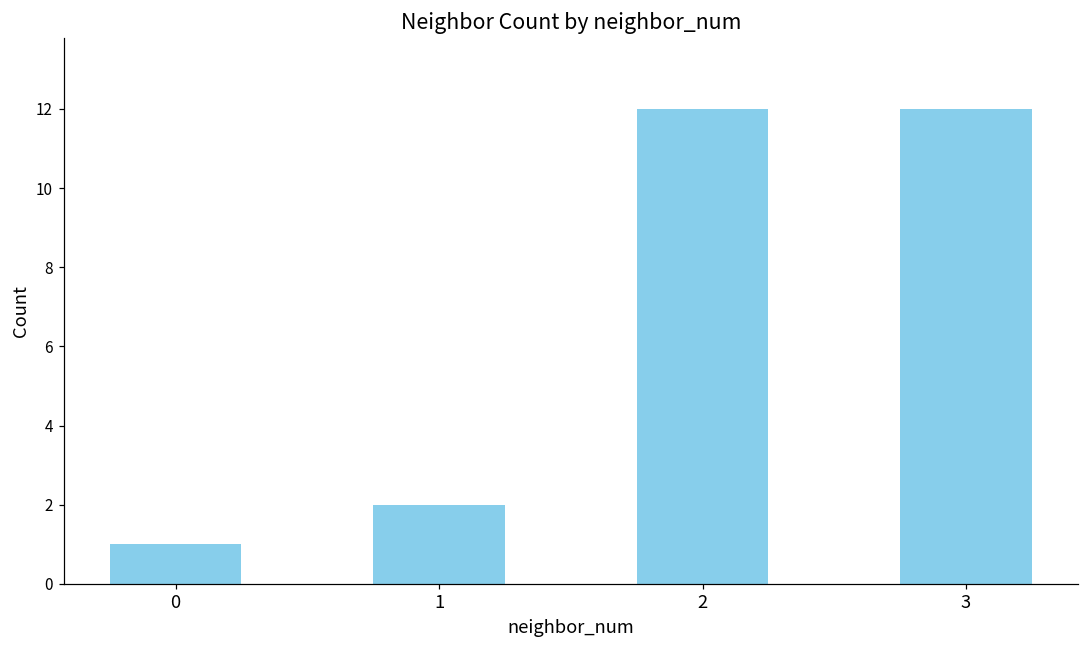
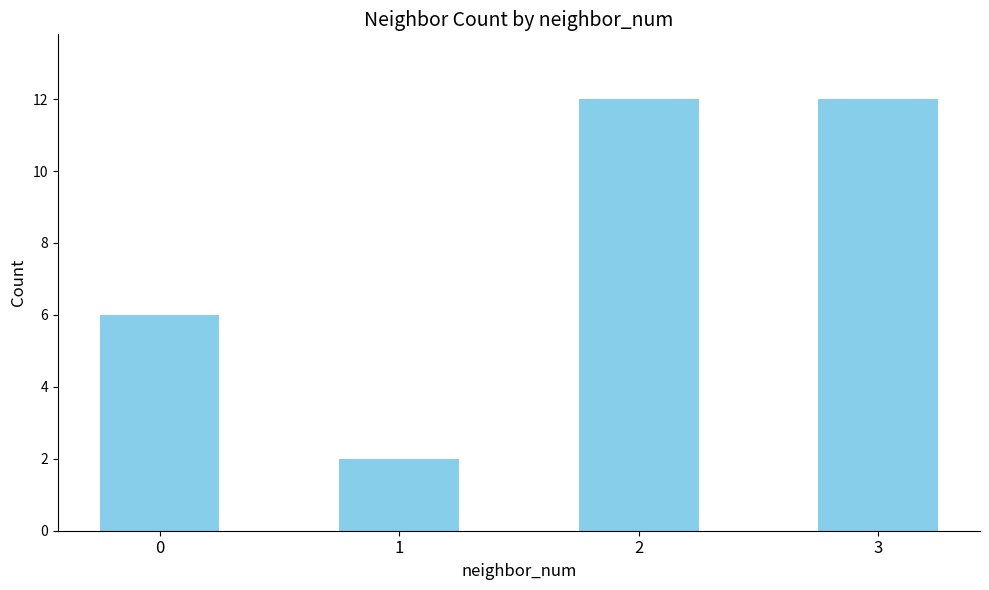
  {
-   "0": 1,
+   "0": 6,
    "1": 2,
    "2": 12,
    "3": 12
  }
